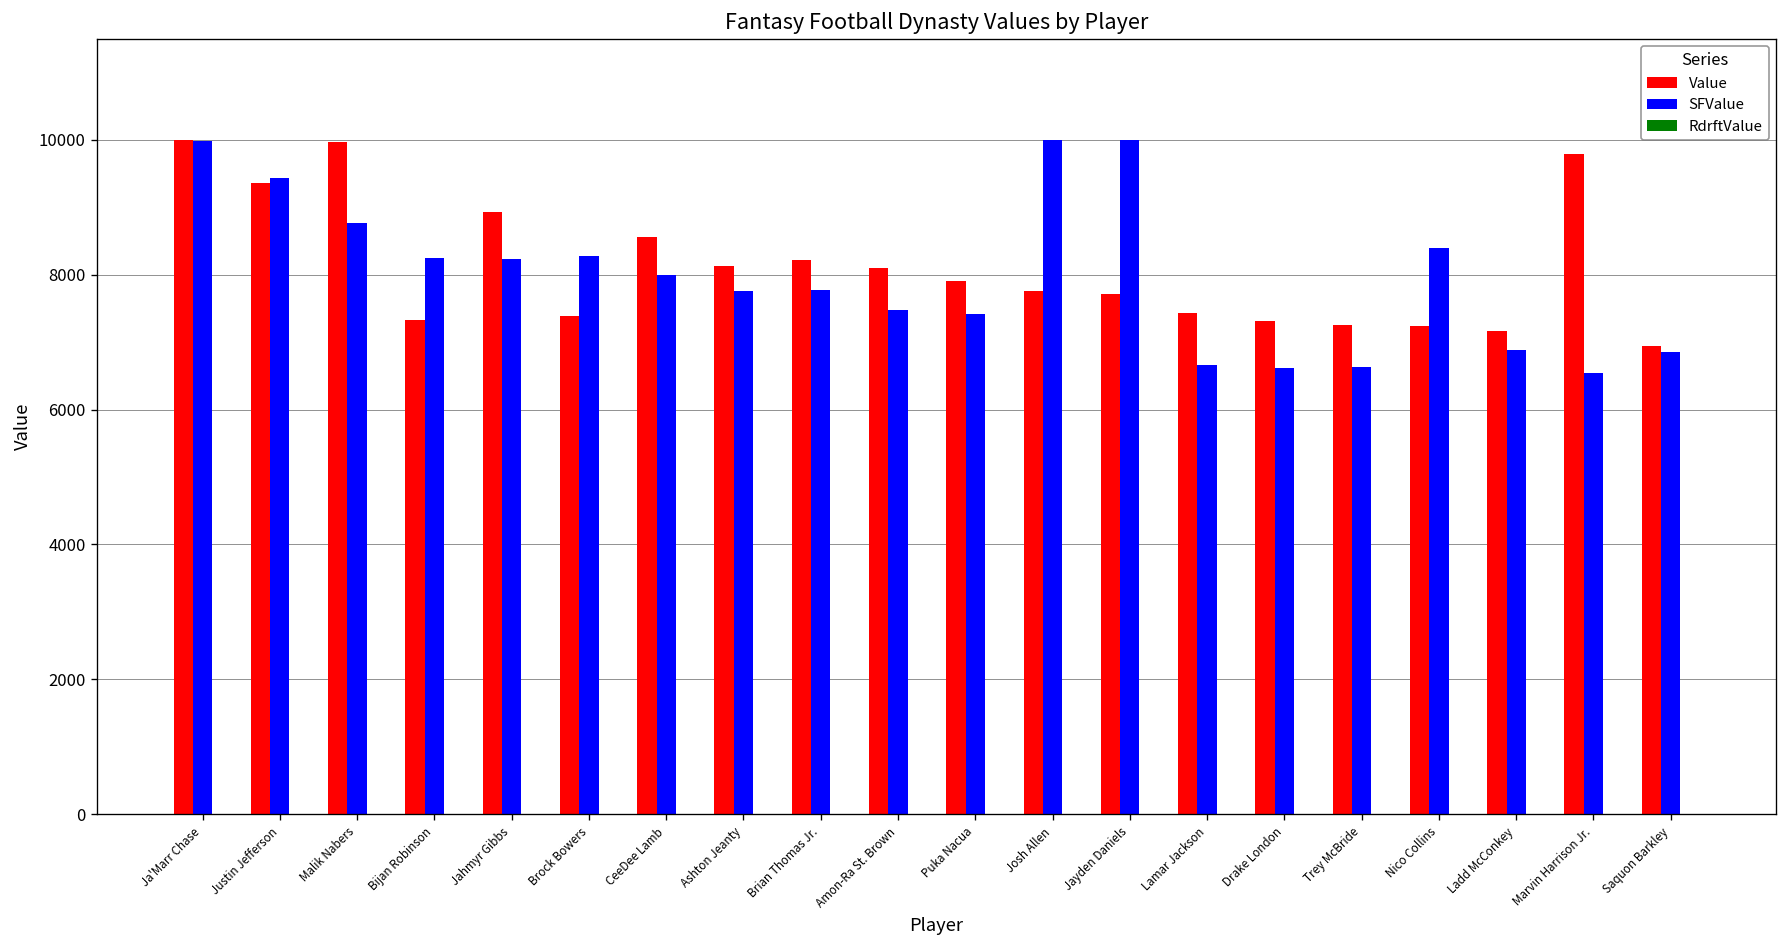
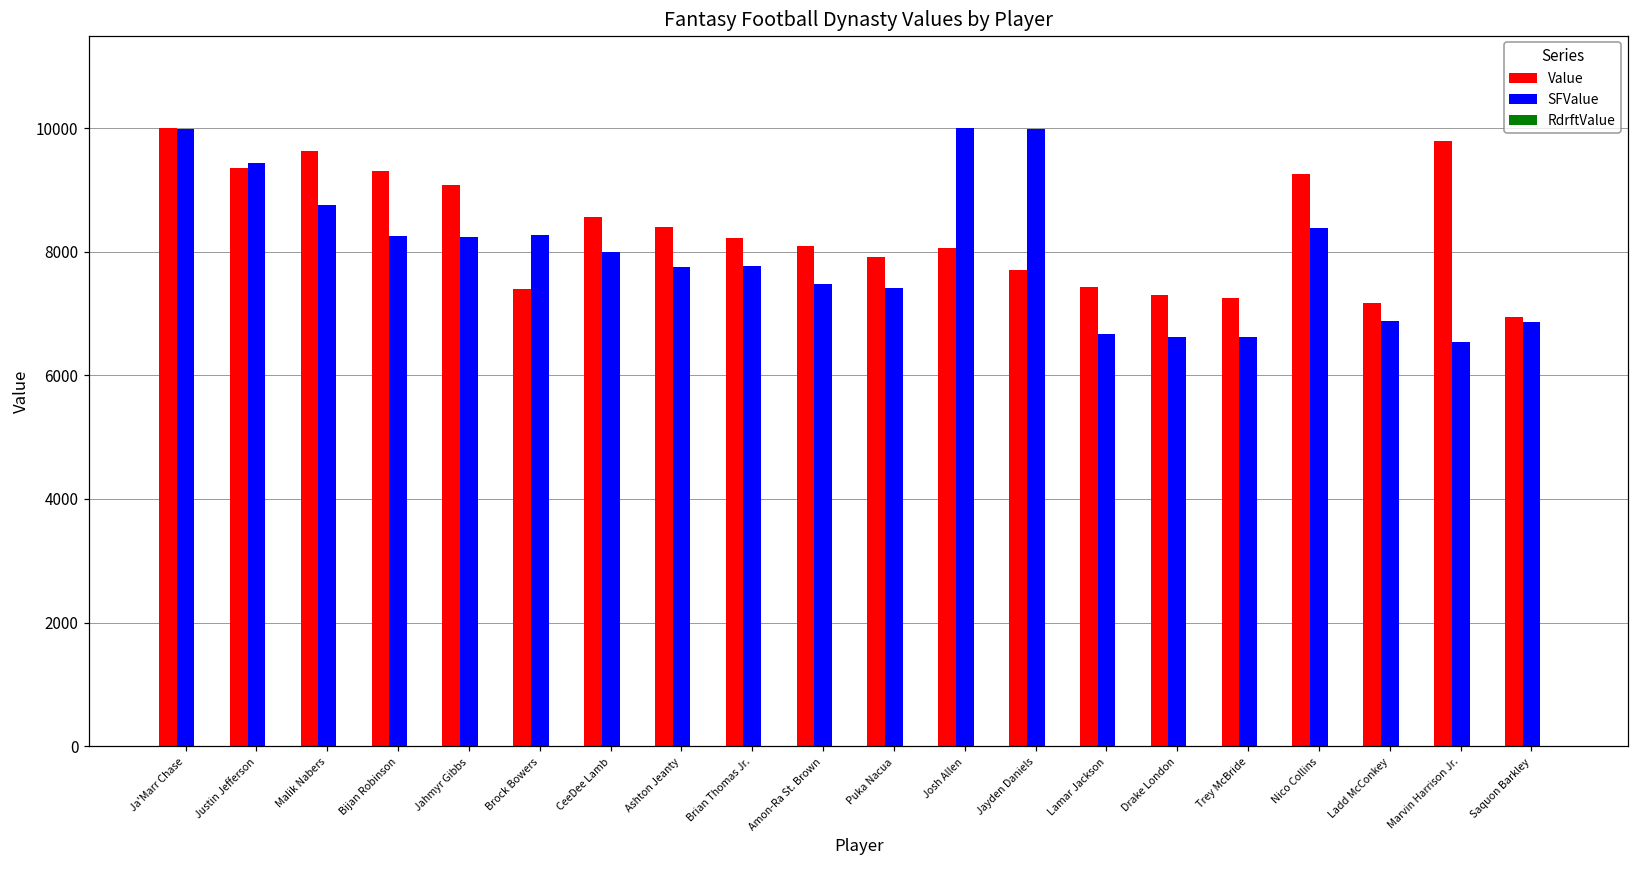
  {
    "Value": {
      "Ja'Marr Chase": 10000,
      "Justin Jefferson": 9400,
-     "Malik Nabers": 10000,
-     "Bijan Robinson": 7300,
-     "Jahmyr Gibbs": 8900,
+     "Malik Nabers": 9600,
+     "Bijan Robinson": 9300,
+     "Jahmyr Gibbs": 9100,
      "Brock Bowers": 7400,
      "CeeDee Lamb": 8600,
-     "Ashton Jeanty": 8100,
+     "Ashton Jeanty": 8400,
      "Brian Thomas Jr.": 8200,
      "Amon-Ra St. Brown": 8100,
      "Puka Nacua": 7900,
-     "Josh Allen": 7800,
+     "Josh Allen": 8100,
      "Jayden Daniels": 7700,
      "Lamar Jackson": 7400,
      "Drake London": 7300,
      "Trey McBride": 7300,
-     "Nico Collins": 7200,
+     "Nico Collins": 9300,
      "Ladd McConkey": 7200,
      "Marvin Harrison Jr.": 9800,
      "Saquon Barkley": 6900
    },
    "SFValue": {
      "Ja'Marr Chase": 10000,
      "Justin Jefferson": 9400,
      "Malik Nabers": 8800,
      "Bijan Robinson": 8300,
      "Jahmyr Gibbs": 8200,
      "Brock Bowers": 8300,
      "CeeDee Lamb": 8000,
      "Ashton Jeanty": 7800,
      "Brian Thomas Jr.": 7800,
      "Amon-Ra St. Brown": 7500,
      "Puka Nacua": 7400,
      "Josh Allen": 10000,
      "Jayden Daniels": 10000,
      "Lamar Jackson": 6700,
      "Drake London": 6600,
      "Trey McBride": 6600,
      "Nico Collins": 8400,
      "Ladd McConkey": 6900,
      "Marvin Harrison Jr.": 6500,
      "Saquon Barkley": 6900
    },
    "RdrftValue": {
      "Ja'Marr Chase": 0,
      "Justin Jefferson": 0,
      "Malik Nabers": 0,
      "Bijan Robinson": 0,
      "Jahmyr Gibbs": 0,
      "Brock Bowers": 0,
      "CeeDee Lamb": 0,
      "Ashton Jeanty": 0,
      "Brian Thomas Jr.": 0,
      "Amon-Ra St. Brown": 0,
      "Puka Nacua": 0,
      "Josh Allen": 0,
      "Jayden Daniels": 0,
      "Lamar Jackson": 0,
      "Drake London": 0,
      "Trey McBride": 0,
      "Nico Collins": 0,
      "Ladd McConkey": 0,
      "Marvin Harrison Jr.": 0,
      "Saquon Barkley": 0
    }
  }
